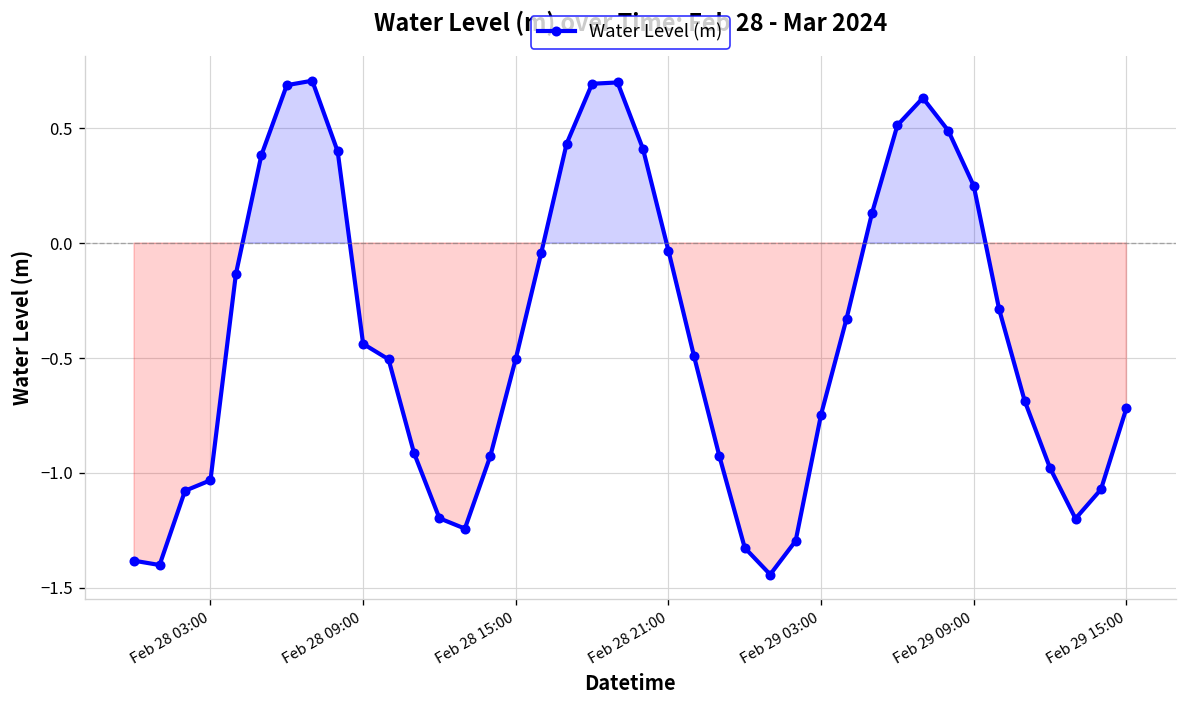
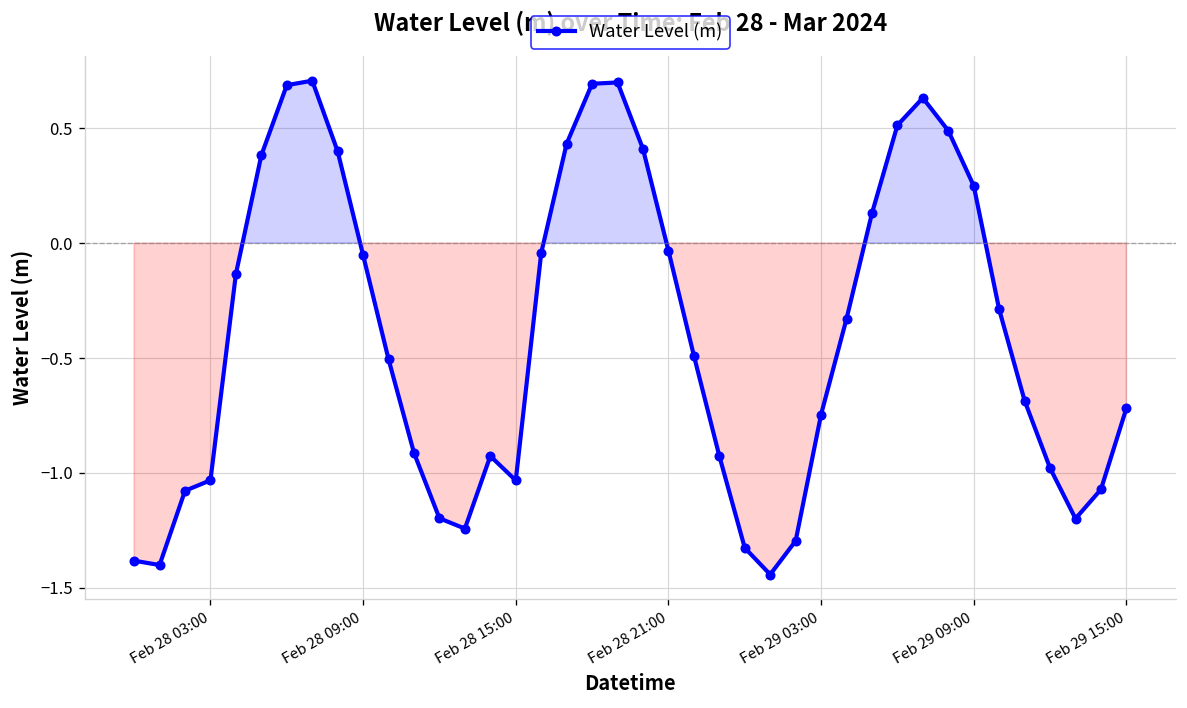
  {
    "Feb 28 03:00": -1.03,
-   "Feb 28 09:00": -0.44,
-   "Feb 28 15:00": -0.50,
+   "Feb 28 09:00": -0.05,
+   "Feb 28 15:00": -1.03,
    "Feb 28 21:00": -0.03,
    "Feb 29 03:00": -0.75,
    "Feb 29 09:00": 0.25,
    "Feb 29 15:00": -0.72
  }
